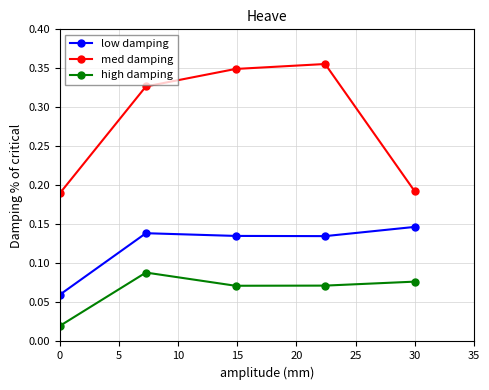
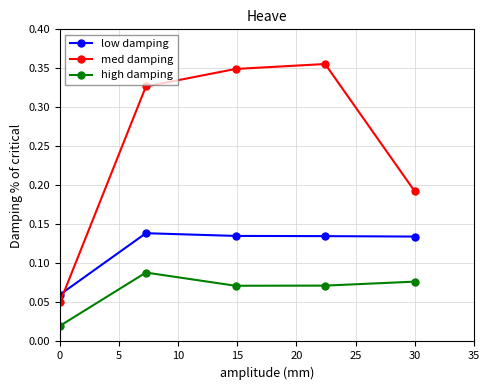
  {
    "low damping": {
      "0": 0.06,
-     "30": 0.15
+     "30": 0.13
    },
    "med damping": {
-     "0": 0.19,
+     "0": 0.05,
      "30": 0.19
    },
    "high damping": {
      "0": 0.02,
      "30": 0.08
    }
  }
